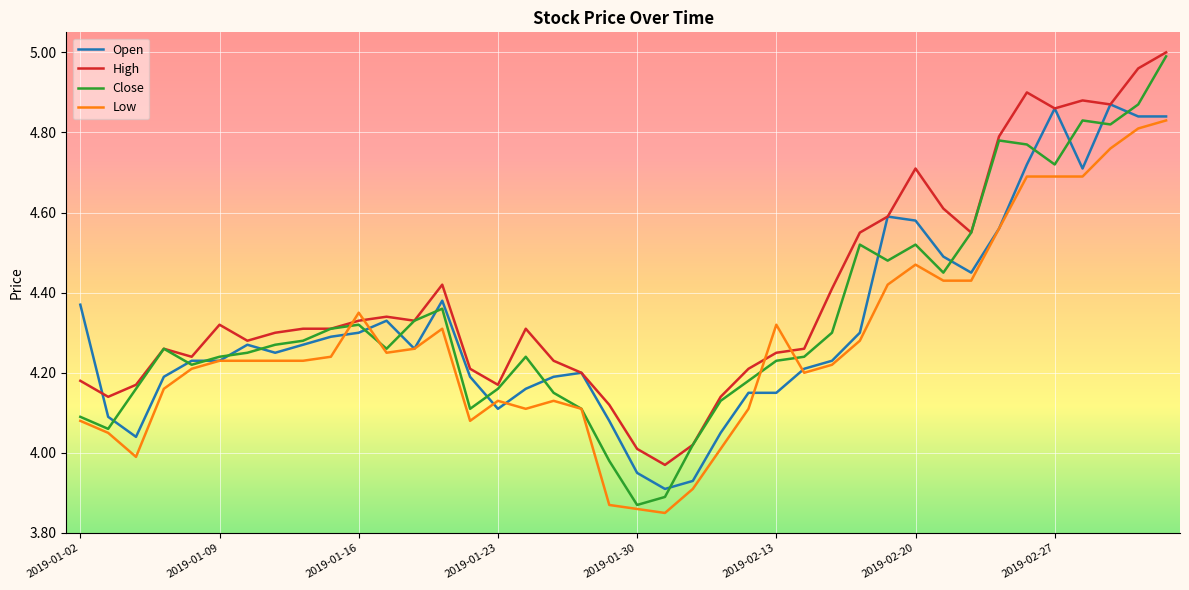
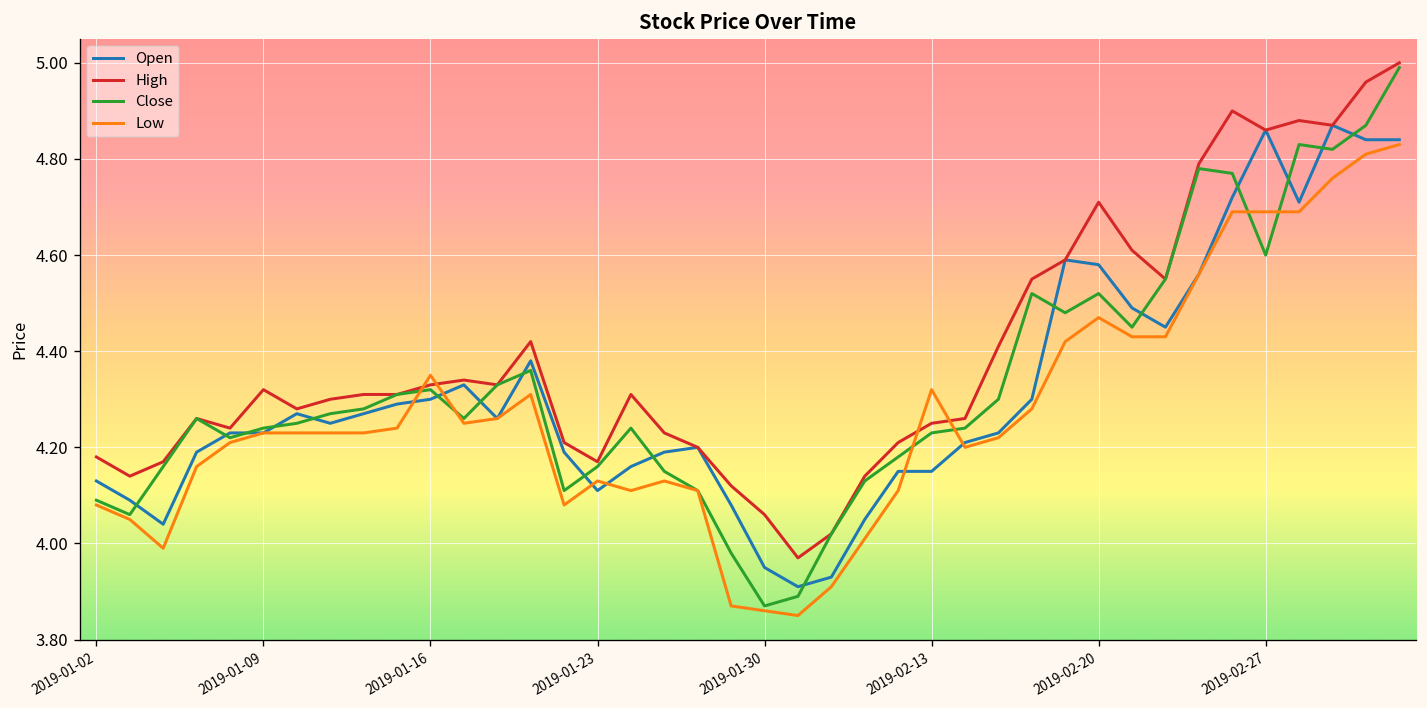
  {
    "Open": {
-     "2019-01-02": 4.37,
+     "2019-01-02": 4.13,
      "2019-01-16": 4.30,
      "2019-01-23": 4.11,
      "2019-01-30": 3.95,
      "2019-02-13": 4.15,
      "2019-02-20": 4.58
    },
    "High": {
      "2019-01-02": 4.18,
      "2019-01-09": 4.32,
      "2019-01-16": 4.33,
      "2019-01-23": 4.17,
-     "2019-01-30": 4.01,
+     "2019-01-30": 4.06,
      "2019-02-13": 4.25,
      "2019-02-20": 4.71
    },
    "Close": {
      "2019-01-02": 4.09,
      "2019-01-09": 4.24,
      "2019-01-16": 4.32,
      "2019-01-23": 4.16,
      "2019-01-30": 3.87,
      "2019-02-13": 4.23,
      "2019-02-20": 4.52,
-     "2019-02-27": 4.72
+     "2019-02-27": 4.60
    },
    "Low": {
      "2019-01-02": 4.08,
      "2019-01-16": 4.35,
      "2019-01-23": 4.13,
      "2019-01-30": 3.86,
      "2019-02-13": 4.32,
      "2019-02-20": 4.47,
      "2019-02-27": 4.69
    }
  }
